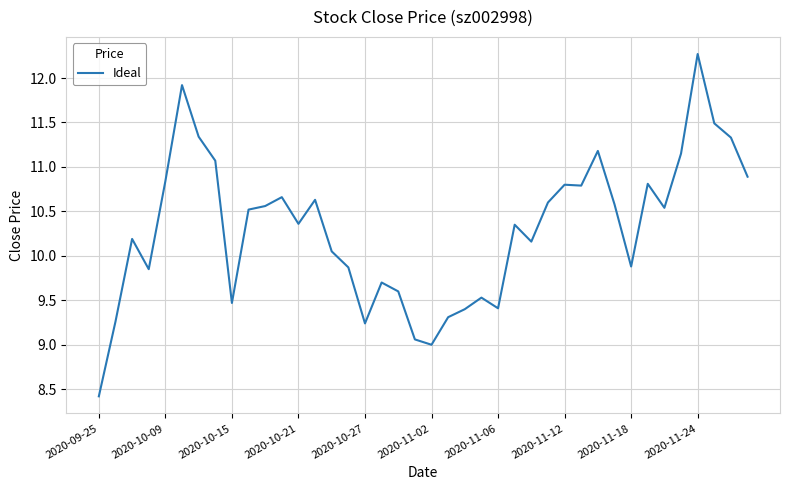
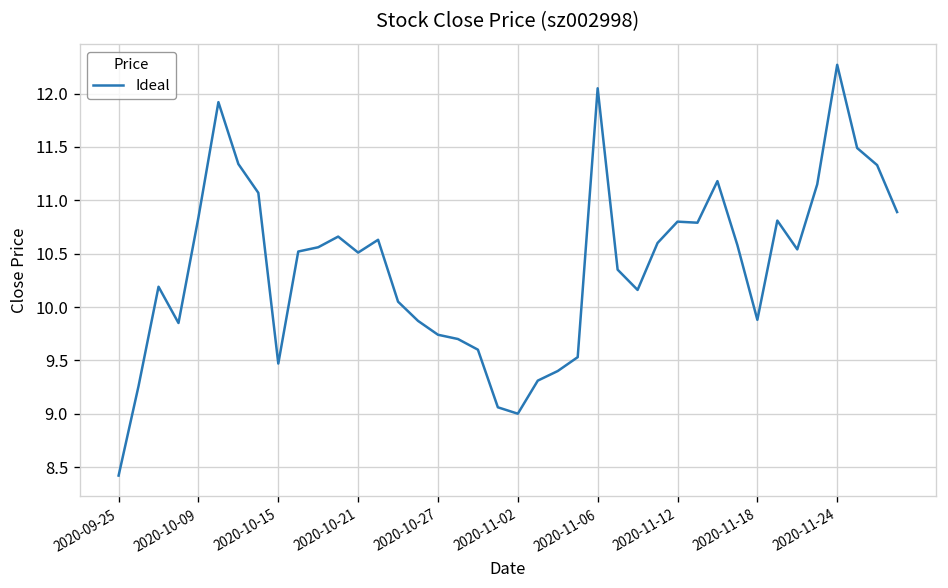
  {
    "2020-09-25": 8.4,
    "2020-10-09": 10.8,
    "2020-10-15": 9.5,
-   "2020-10-21": 10.4,
-   "2020-10-27": 9.2,
+   "2020-10-21": 10.5,
+   "2020-10-27": 9.7,
    "2020-11-02": 9.0,
-   "2020-11-06": 9.4,
+   "2020-11-06": 12.1,
    "2020-11-12": 10.8,
    "2020-11-18": 9.9,
    "2020-11-24": 12.3
  }
